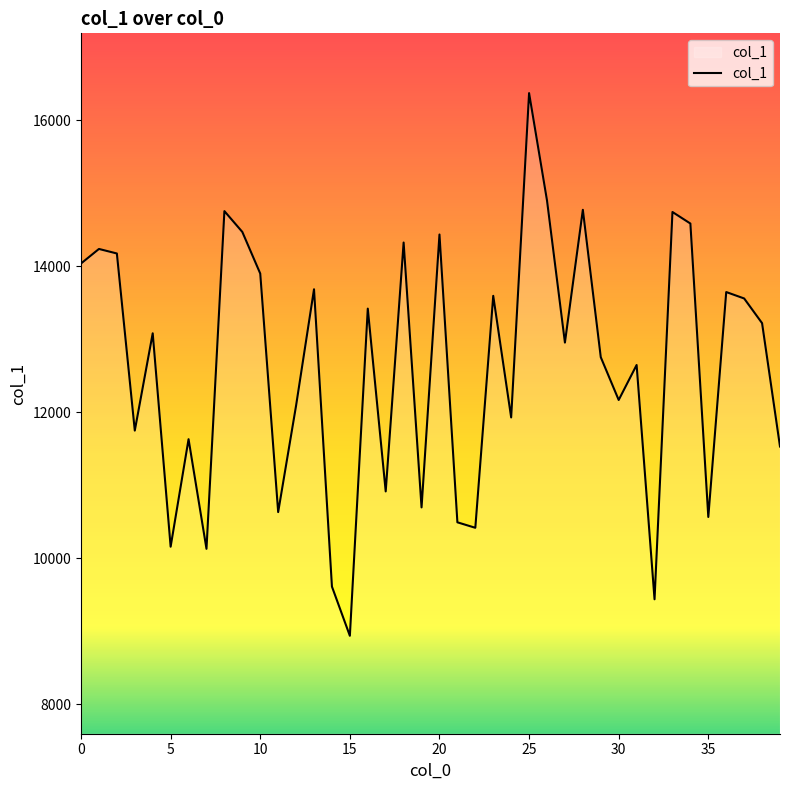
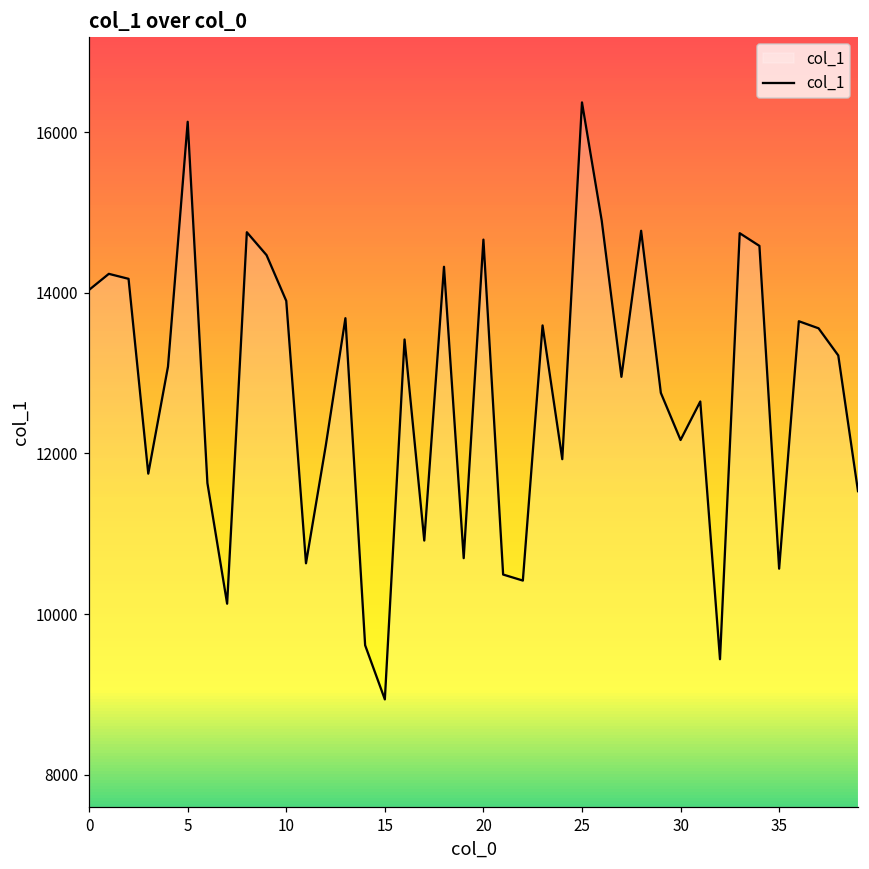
  {
    "0": 14000,
-   "5": 10200,
+   "5": 16100,
    "10": 13900,
    "15": 8900,
-   "20": 14400,
+   "20": 14700,
    "25": 16400,
    "30": 12200,
    "35": 10600
  }
